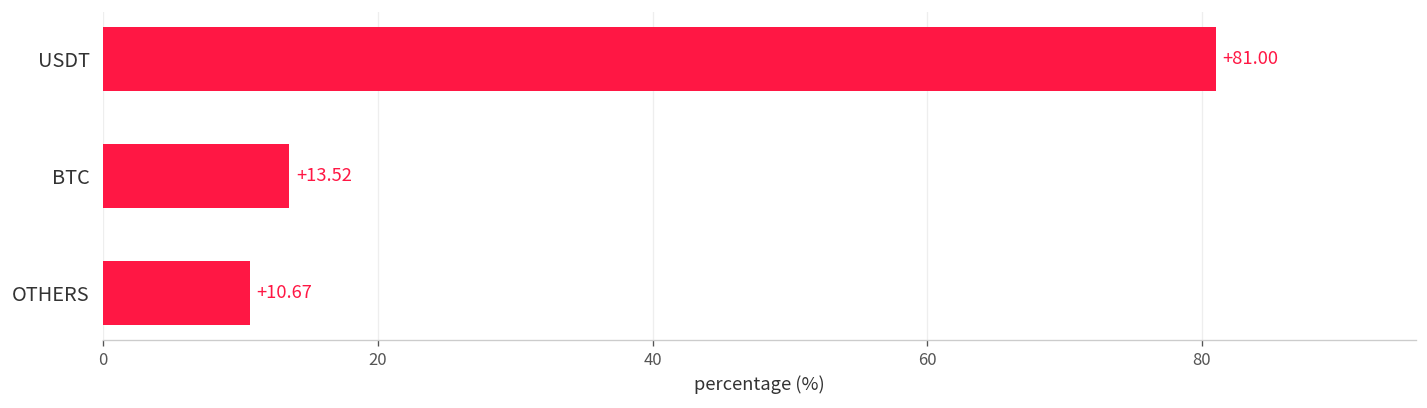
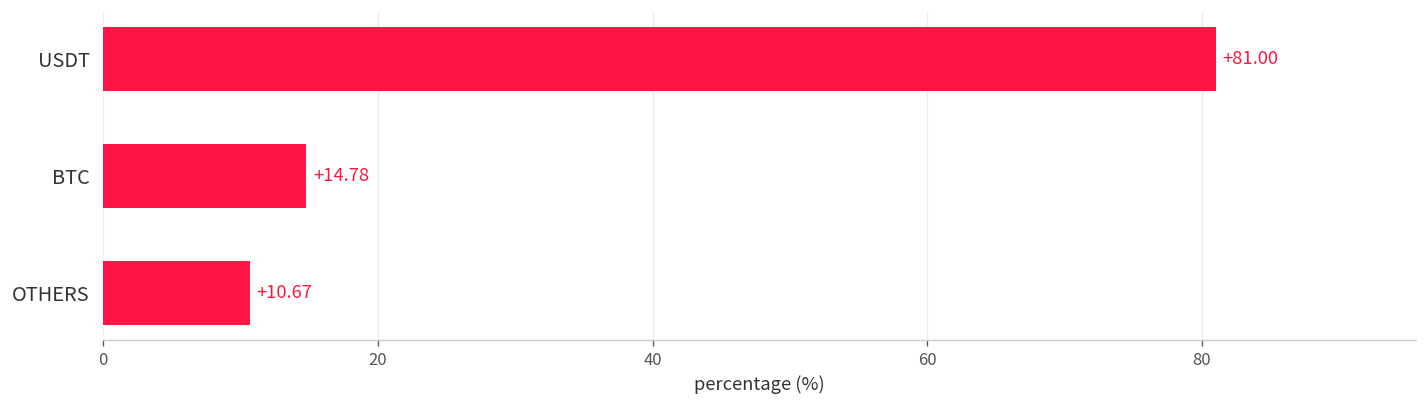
  {
    "USDT": "+81.00",
-   "BTC": "+13.52",
+   "BTC": "+14.78",
    "OTHERS": "+10.67"
  }
